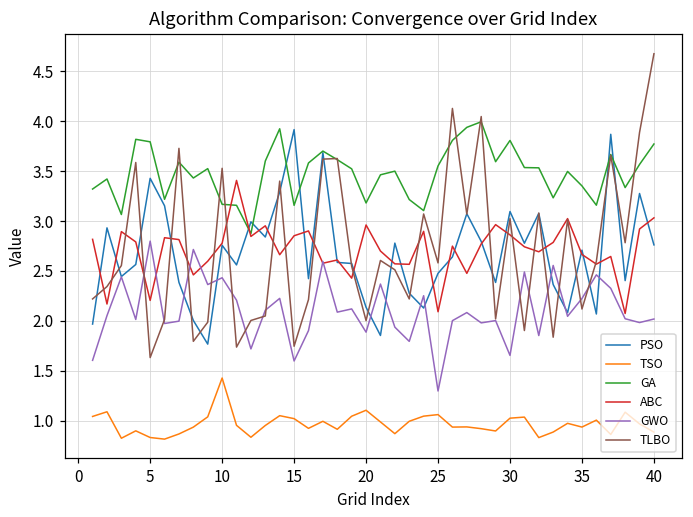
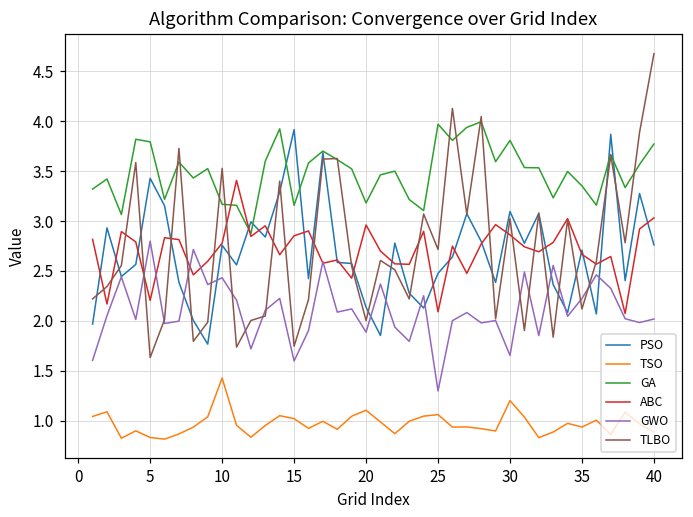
  {
    "PSO": {
      "5": 3.4,
      "15": 3.9,
      "20": 2.1,
      "25": 2.5,
      "30": 3.1,
      "35": 2.7,
      "40": 2.8
    },
    "TSO": {
      "5": 0.8,
      "10": 1.4,
      "15": 1.0,
      "20": 1.1,
      "25": 1.1,
-     "30": 1.0,
+     "30": 1.2,
      "35": 0.9
    },
    "GA": {
      "5": 3.8,
      "10": 3.2,
      "15": 3.2,
      "20": 3.2,
-     "25": 3.6,
+     "25": 4.0,
      "30": 3.8,
      "35": 3.4,
      "40": 3.8
    },
    "ABC": {
      "5": 2.2,
      "15": 2.9,
      "20": 3.0,
      "25": 2.1,
      "30": 2.9,
      "35": 2.7,
      "40": 3.0
    },
    "GWO": {
      "5": 2.8,
      "10": 2.4,
      "15": 1.6,
      "20": 1.9,
      "25": 1.3,
      "30": 1.7,
      "35": 2.2,
      "40": 2.0
    },
    "TLBO": {
      "5": 1.6,
      "10": 3.5,
      "15": 1.7,
      "20": 2.0,
-     "25": 2.6,
+     "25": 2.7,
      "30": 3.0,
      "35": 2.1,
      "40": 4.7
    }
  }
